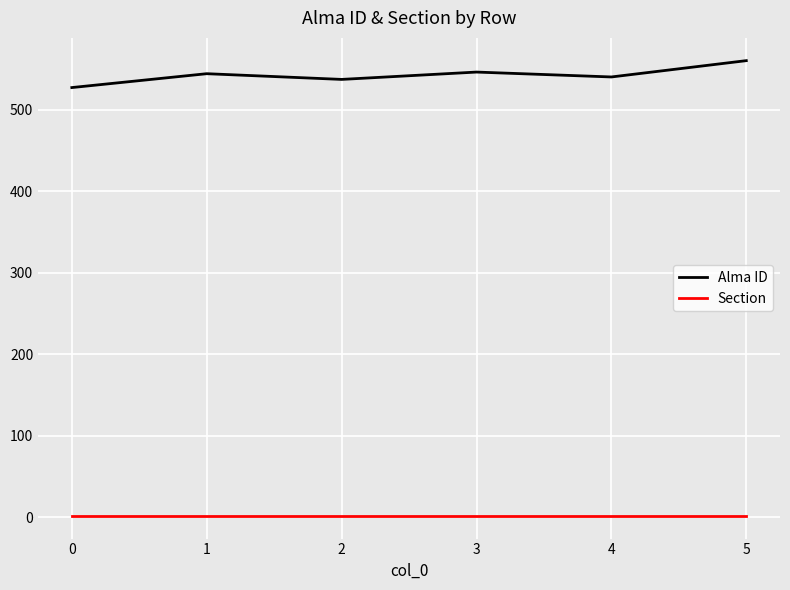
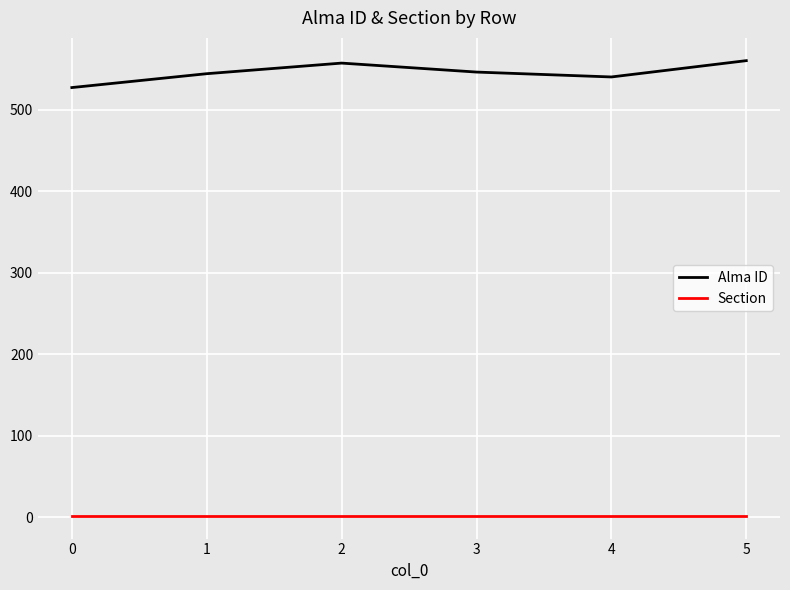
  {
    "Alma ID": {
      "0": 530,
      "1": 540,
-     "2": 540,
+     "2": 560,
      "3": 550,
      "4": 540,
      "5": 560
    },
    "Section": {
      "0": 0,
      "1": 0,
      "2": 0,
      "3": 0,
      "4": 0,
      "5": 0
    }
  }
